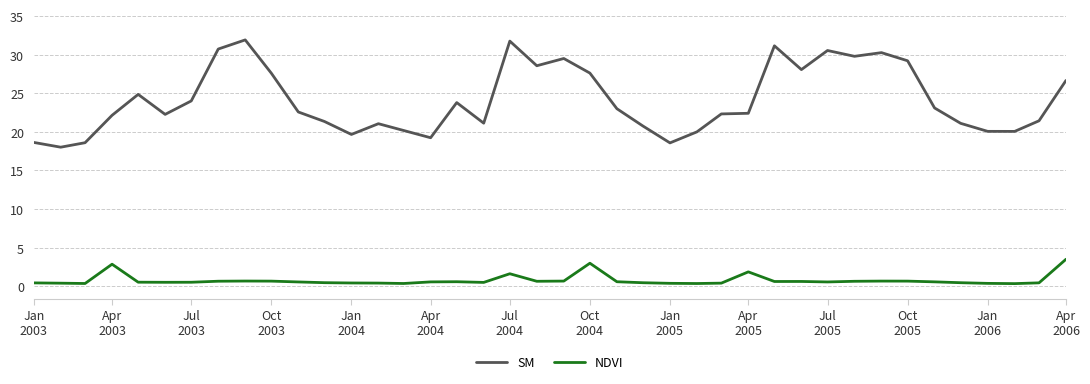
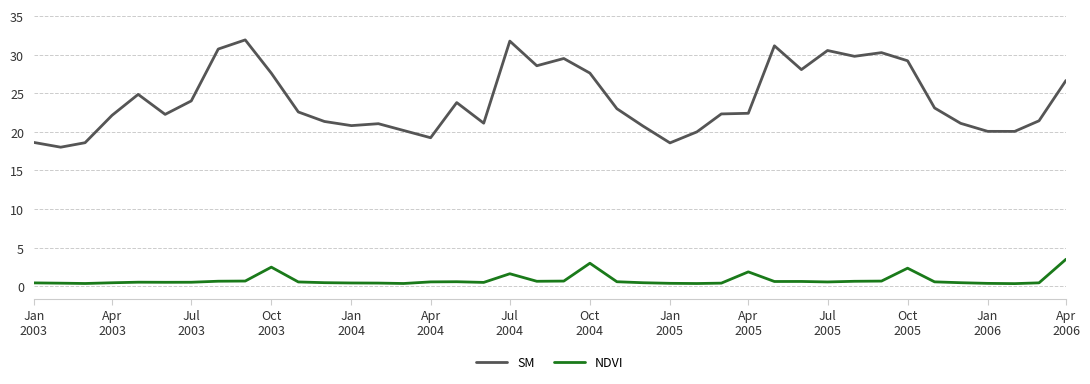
  {
    "SM": {
      "Jan 2003": 19,
      "Apr 2003": 22,
      "Jul 2003": 24,
      "Oct 2003": 28,
-     "Jan 2004": 20,
+     "Jan 2004": 21,
      "Apr 2004": 19,
      "Jul 2004": 32,
      "Oct 2004": 28,
      "Jan 2005": 19,
      "Apr 2005": 22,
      "Jul 2005": 31,
      "Oct 2005": 29,
      "Jan 2006": 20,
      "Apr 2006": 27
    },
    "NDVI": {
      "Jan 2003": 0,
-     "Apr 2003": 3,
+     "Apr 2003": 0,
      "Jul 2003": 1,
-     "Oct 2003": 1,
+     "Oct 2003": 2,
      "Jan 2004": 0,
      "Apr 2004": 1,
      "Jul 2004": 2,
      "Oct 2004": 3,
      "Jan 2005": 0,
      "Apr 2005": 2,
      "Jul 2005": 1,
-     "Oct 2005": 1,
+     "Oct 2005": 2,
      "Jan 2006": 0,
      "Apr 2006": 3
    }
  }
